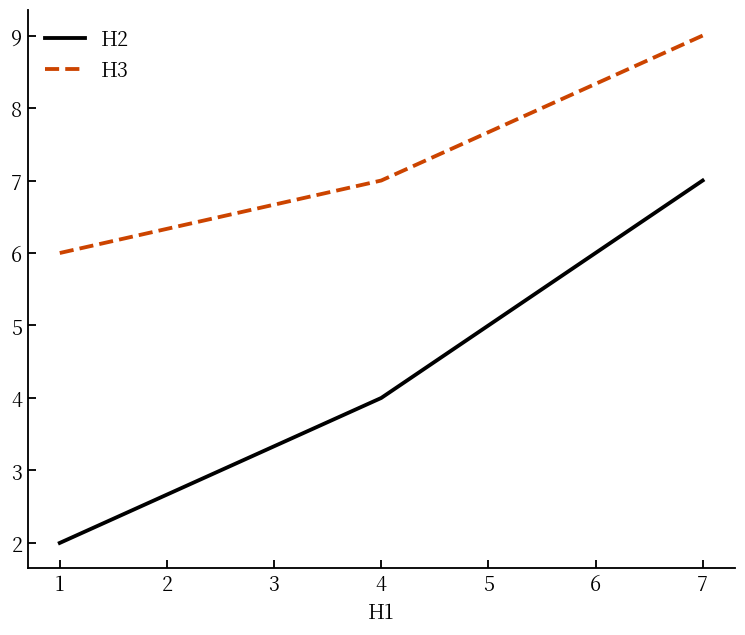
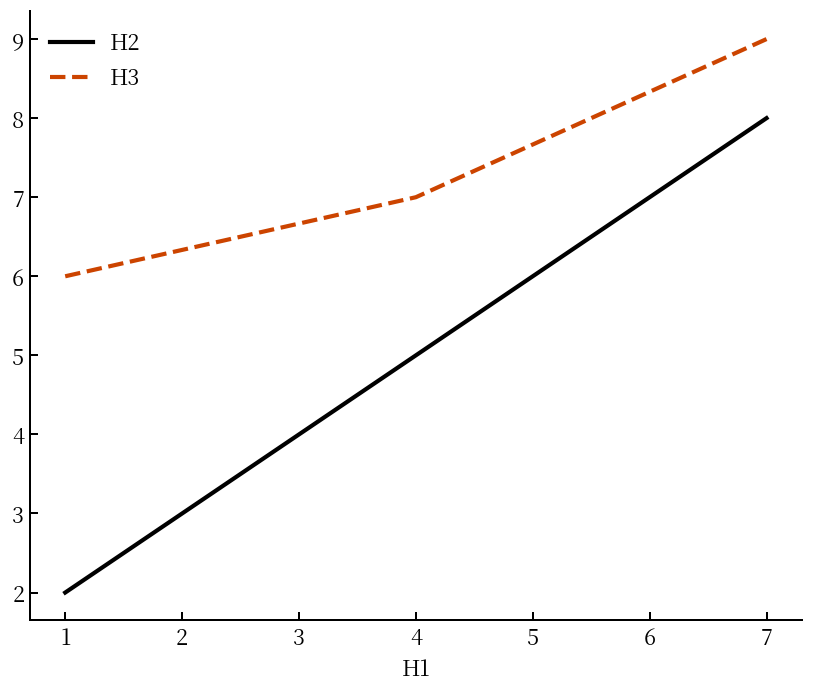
  {
    "H2": {
      "1": 2,
-     "4": 4,
-     "7": 7
+     "4": 5,
+     "7": 8
    },
    "H3": {
      "1": 6,
      "4": 7,
      "7": 9
    }
  }
